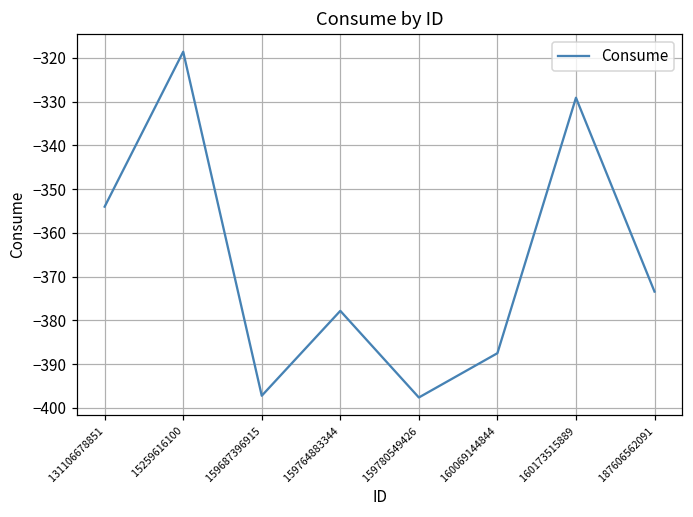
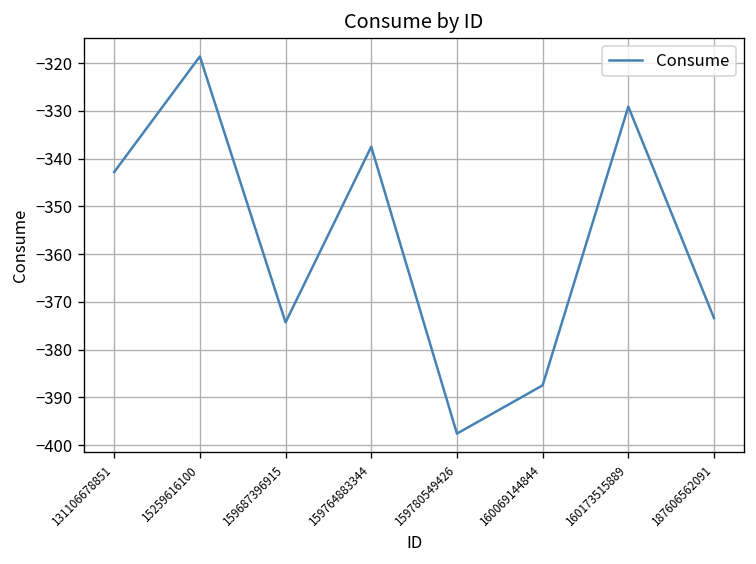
  {
-   "131106678851": -354,
+   "131106678851": -343,
    "15259616100": -319,
-   "159687396915": -397,
-   "159764883344": -378,
+   "159687396915": -374,
+   "159764883344": -338,
    "159780549426": -398,
    "160069144844": -387,
    "160173515889": -329,
    "187606562091": -373
  }
